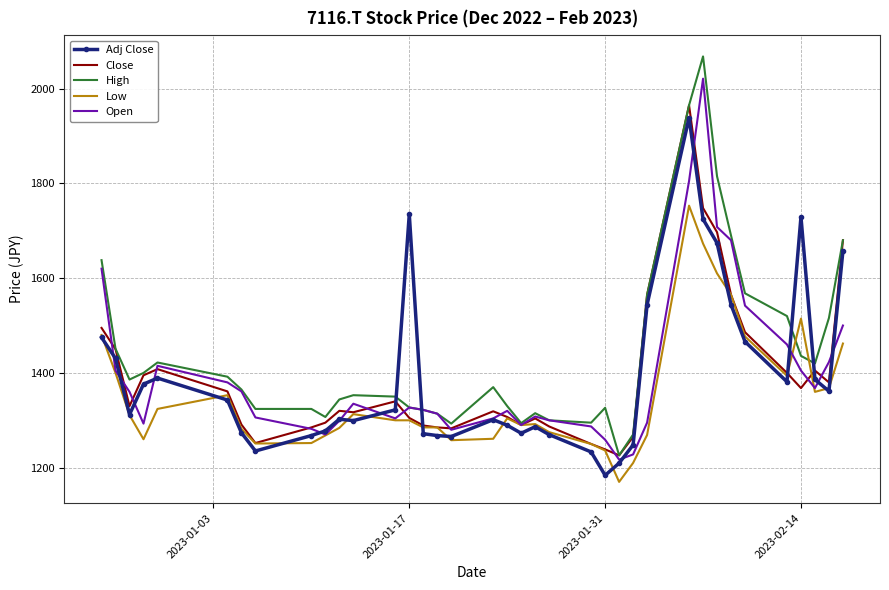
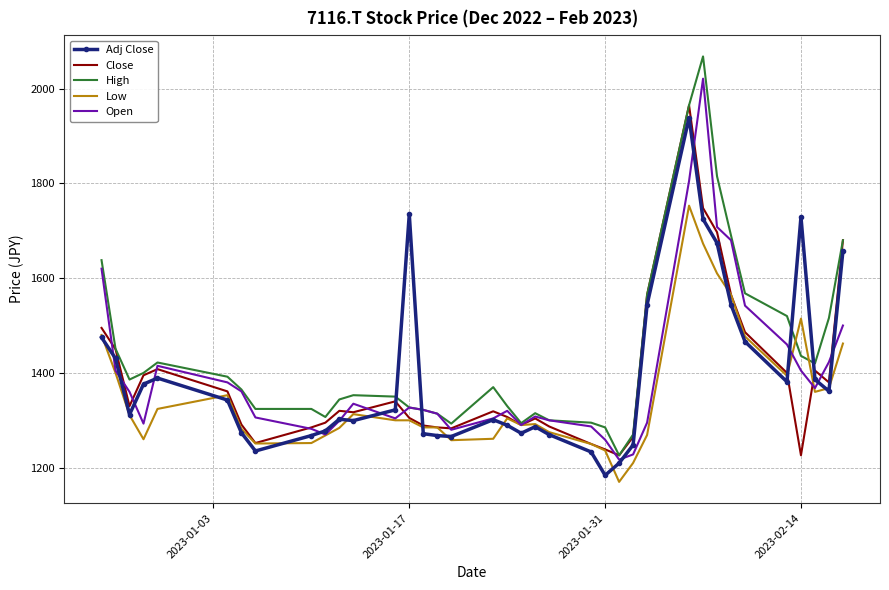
  {
    "Adj Close": {
      "2023-01-17": 1730,
      "2023-01-31": 1180,
      "2023-02-14": 1730
    },
    "Close": {
-     "2023-02-14": 1370
+     "2023-02-14": 1230
    },
    "High": {
-     "2023-01-31": 1330,
+     "2023-01-31": 1290,
      "2023-02-14": 1440
    },
    "Low": {
      "2023-02-14": 1510
    },
    "Open": {
      "2023-01-31": 1260,
      "2023-02-14": 1410
    }
  }
